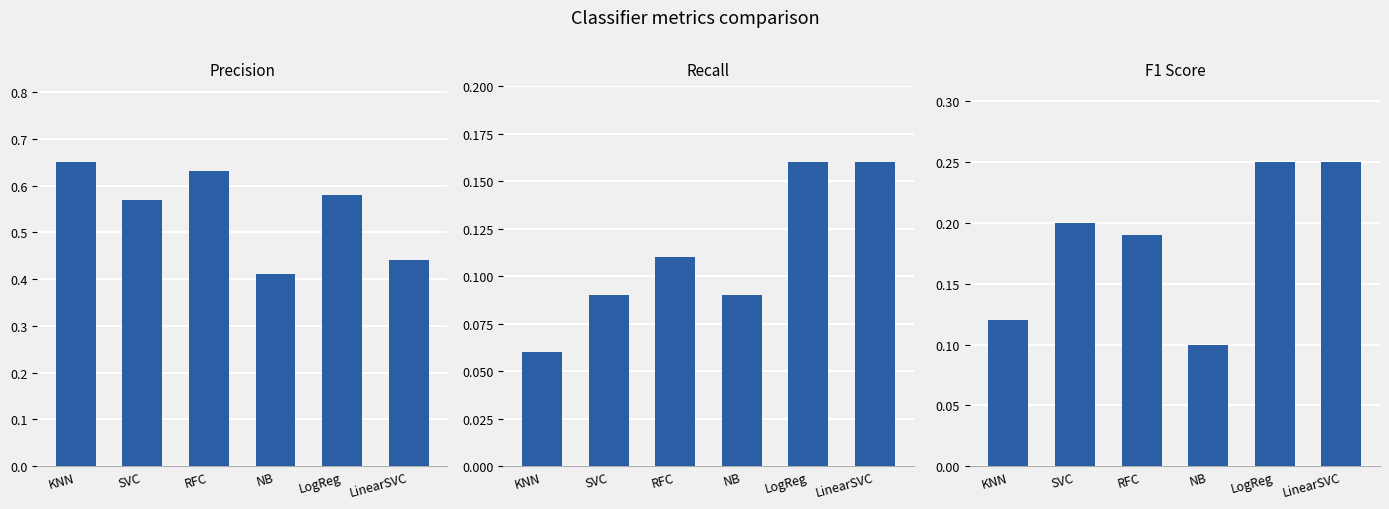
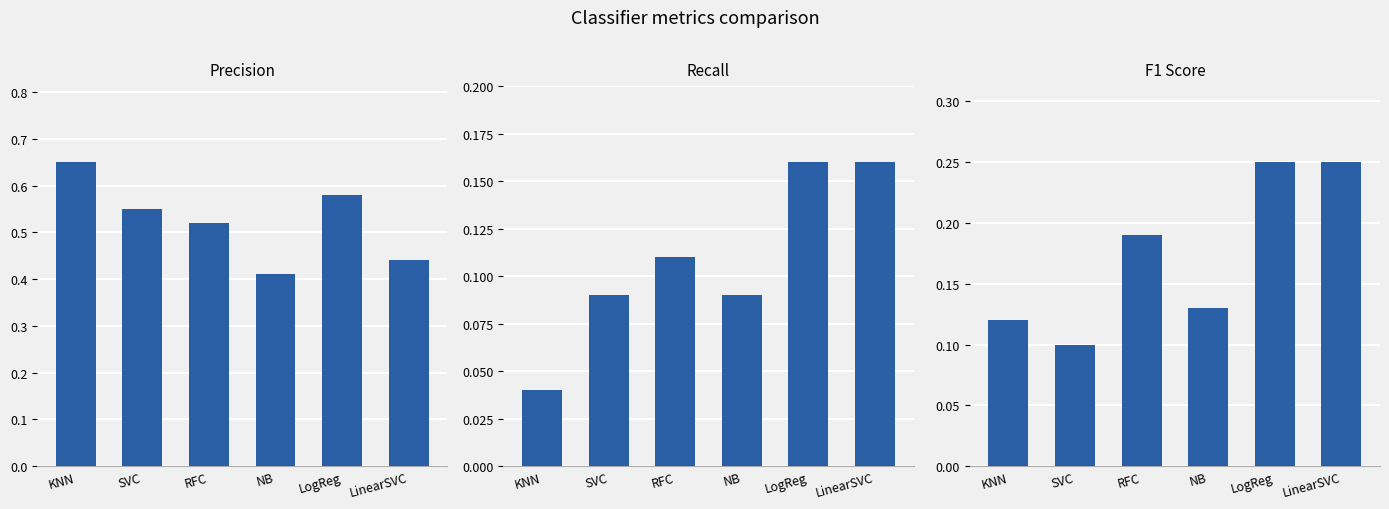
  {
    "Precision": {
      "KNN": 0.65,
-     "SVC": 0.57,
-     "RFC": 0.63,
+     "SVC": 0.55,
+     "RFC": 0.52,
      "NB": 0.41,
      "LogReg": 0.58,
      "LinearSVC": 0.44
    },
    "Recall": {
-     "KNN": 0.06,
+     "KNN": 0.04,
      "SVC": 0.09,
      "RFC": 0.11,
      "NB": 0.09,
      "LogReg": 0.16,
      "LinearSVC": 0.16
    },
    "F1 Score": {
      "KNN": 0.12,
-     "SVC": 0.2,
+     "SVC": 0.1,
      "RFC": 0.19,
-     "NB": 0.10,
+     "NB": 0.13,
      "LogReg": 0.25,
      "LinearSVC": 0.25
    }
  }
